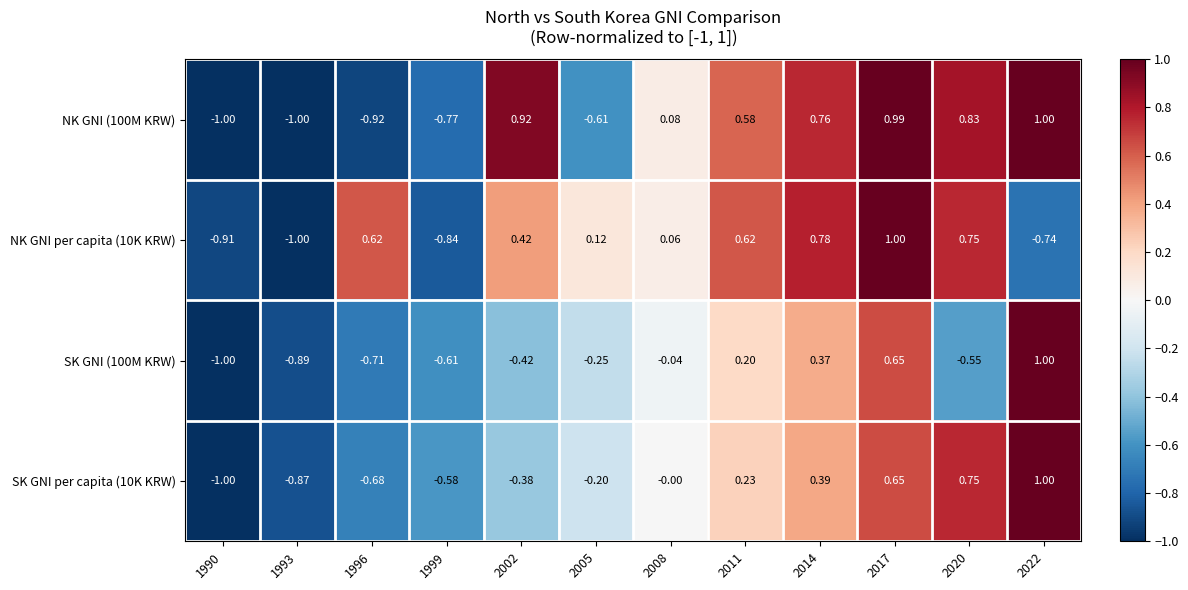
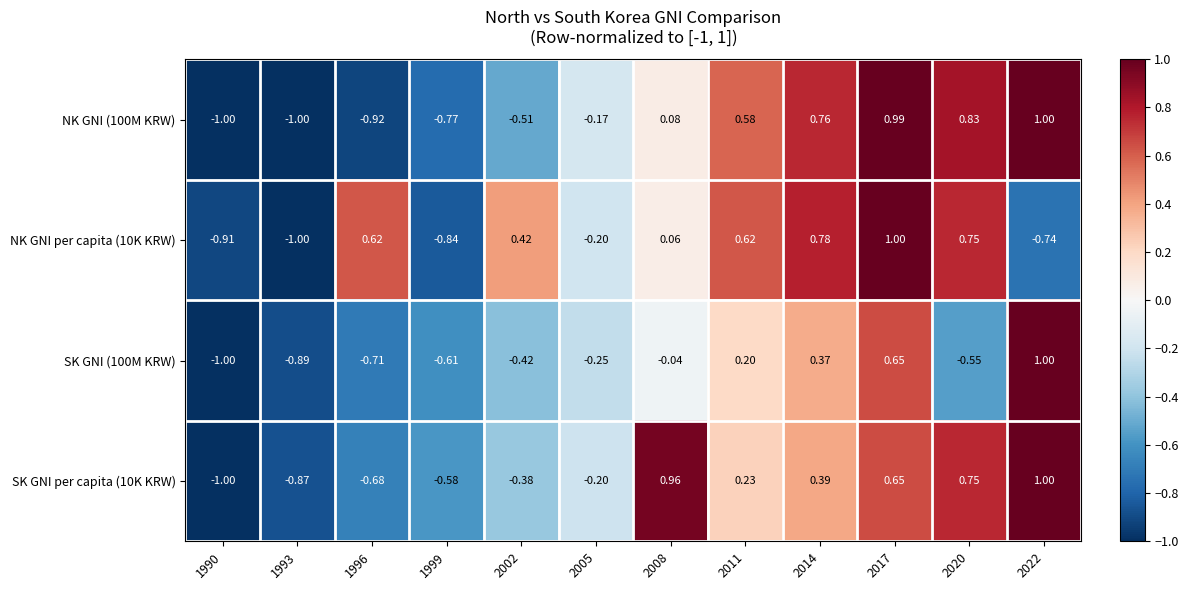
  {
    "NK GNI (100M KRW)": {
      "1990": -1.00,
      "1993": -1.00,
      "1996": -0.92,
      "1999": -0.77,
-     "2002": 0.92,
-     "2005": -0.61,
+     "2002": -0.51,
+     "2005": -0.17,
      "2008": 0.08,
      "2011": 0.58,
      "2014": 0.76,
      "2017": 0.99,
      "2020": 0.83,
      "2022": 1.00
    },
    "NK GNI per capita (10K KRW)": {
      "1990": -0.91,
      "1993": -1.00,
      "1996": 0.62,
      "1999": -0.84,
      "2002": 0.42,
-     "2005": 0.12,
+     "2005": -0.20,
      "2008": 0.06,
      "2011": 0.62,
      "2014": 0.78,
      "2017": 1.00,
      "2020": 0.75,
      "2022": -0.74
    },
    "SK GNI (100M KRW)": {
      "1990": -1.00,
      "1993": -0.89,
      "1996": -0.71,
      "1999": -0.61,
      "2002": -0.42,
      "2005": -0.25,
      "2008": -0.04,
      "2011": 0.20,
      "2014": 0.37,
      "2017": 0.65,
      "2020": -0.55,
      "2022": 1.00
    },
    "SK GNI per capita (10K KRW)": {
      "1990": -1.00,
      "1993": -0.87,
      "1996": -0.68,
      "1999": -0.58,
      "2002": -0.38,
      "2005": -0.20,
-     "2008": -0.00,
+     "2008": 0.96,
      "2011": 0.23,
      "2014": 0.39,
      "2017": 0.65,
      "2020": 0.75,
      "2022": 1.00
    }
  }
